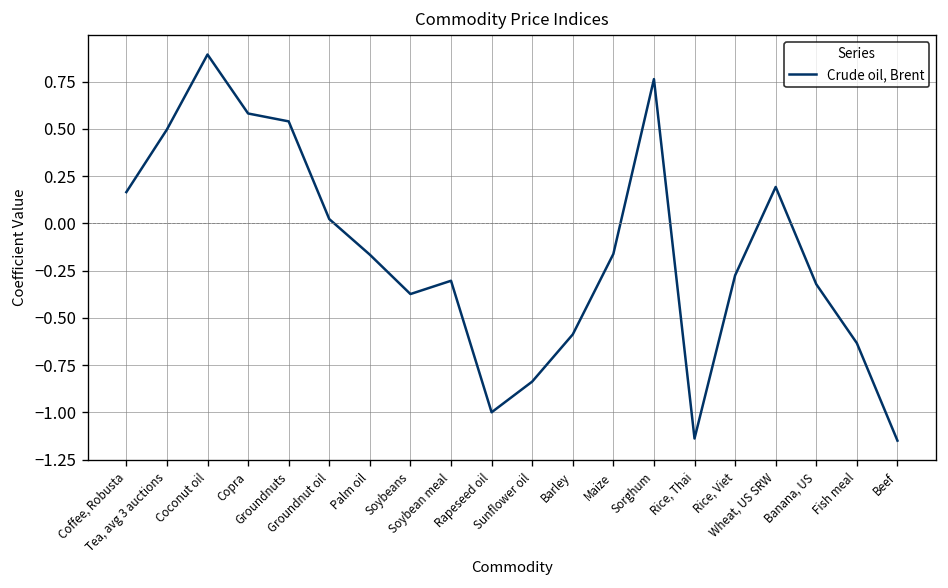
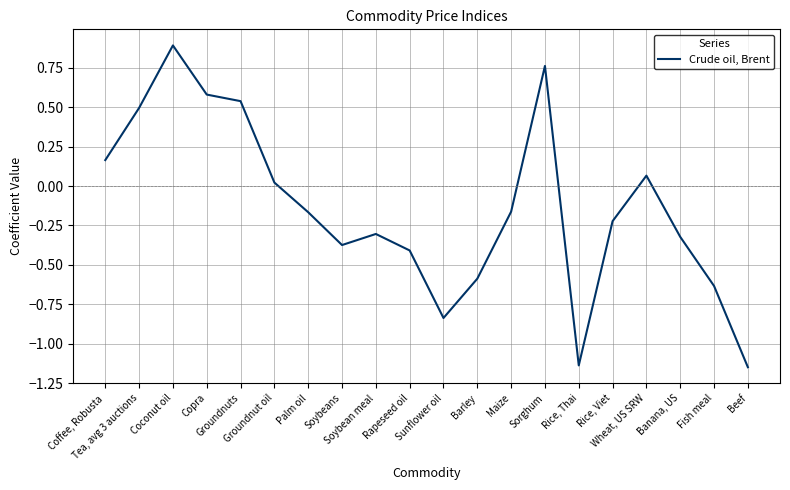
  {
    "Coffee, Robusta": 0.17,
    "Tea, avg 3 auctions": 0.50,
    "Coconut oil": 0.89,
    "Copra": 0.58,
    "Groundnuts": 0.54,
    "Groundnut oil": 0.02,
    "Palm oil": -0.17,
    "Soybeans": -0.37,
    "Soybean meal": -0.30,
-   "Rapeseed oil": -1.00,
+   "Rapeseed oil": -0.41,
    "Sunflower oil": -0.84,
    "Barley": -0.59,
    "Maize": -0.16,
    "Sorghum": 0.76,
    "Rice, Thai": -1.14,
-   "Rice, Viet": -0.28,
-   "Wheat, US SRW": 0.19,
+   "Rice, Viet": -0.22,
+   "Wheat, US SRW": 0.07,
    "Banana, US": -0.32,
    "Fish meal": -0.63,
    "Beef": -1.15
  }
